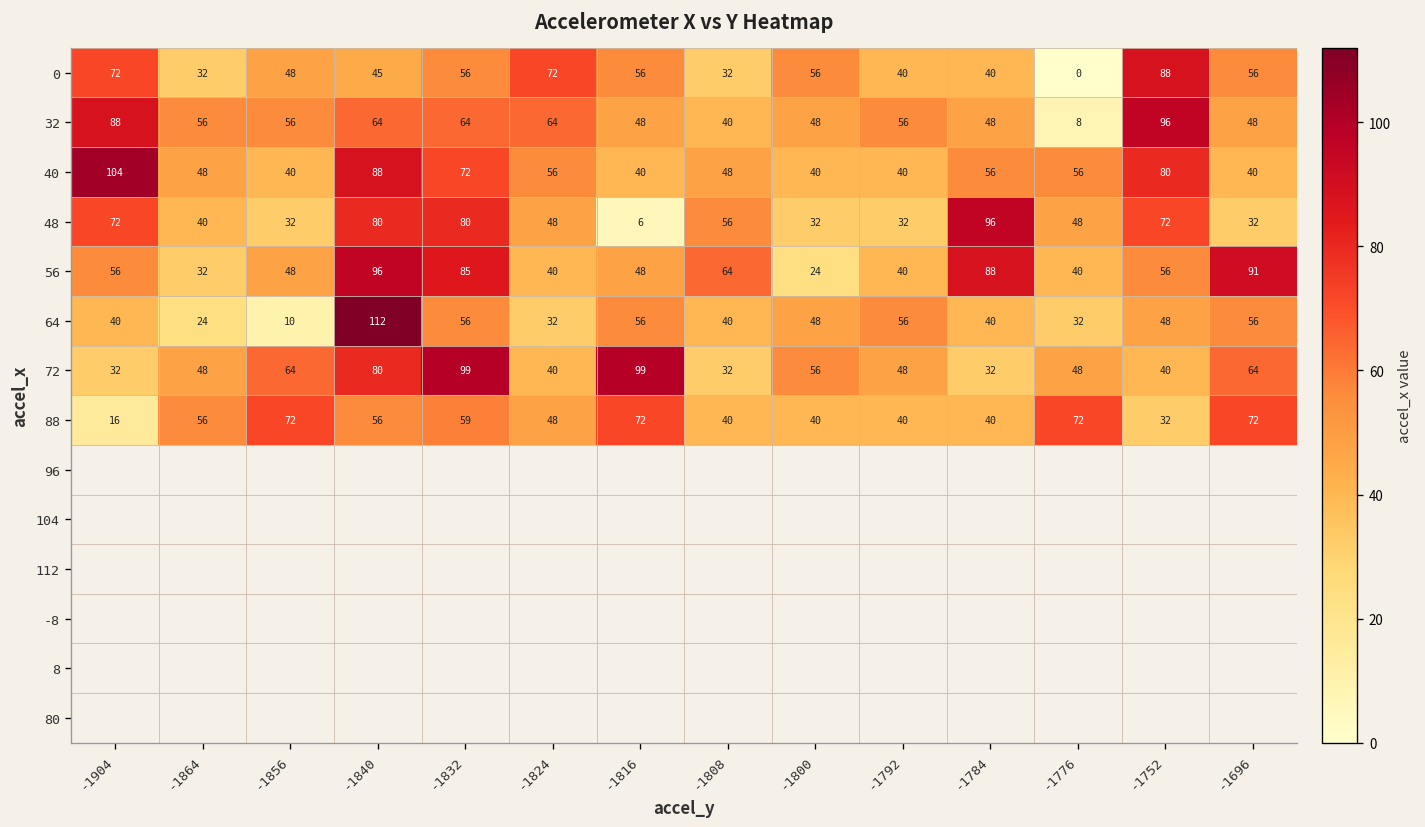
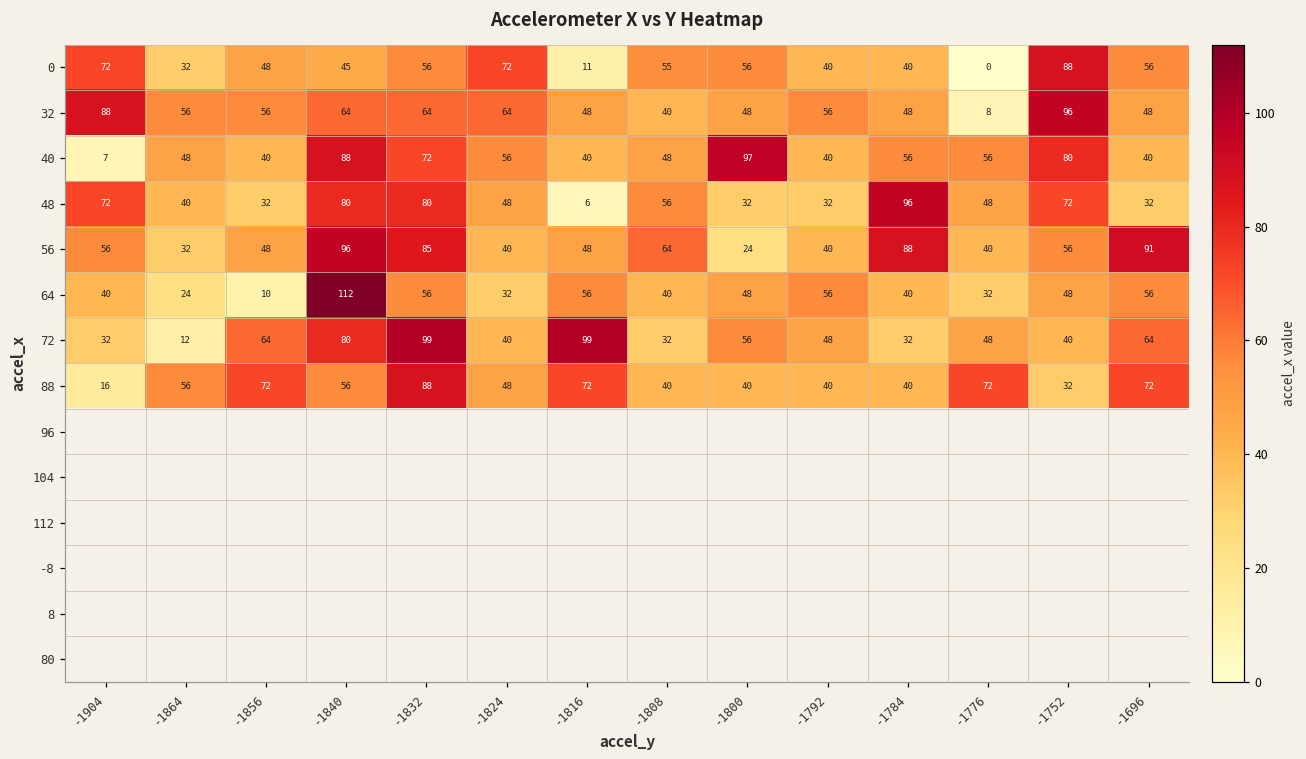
  {
    "0": {
      "-1904": 72,
      "-1864": 32,
      "-1856": 48,
      "-1840": 45,
      "-1832": 56,
      "-1824": 72,
-     "-1816": 56,
-     "-1808": 32,
+     "-1816": 11,
+     "-1808": 55,
      "-1800": 56,
      "-1792": 40,
      "-1784": 40,
      "-1776": 0,
      "-1752": 88,
      "-1696": 56
    },
    "32": {
      "-1904": 88,
      "-1864": 56,
      "-1856": 56,
      "-1840": 64,
      "-1832": 64,
      "-1824": 64,
      "-1816": 48,
      "-1808": 40,
      "-1800": 48,
      "-1792": 56,
      "-1784": 48,
      "-1776": 8,
      "-1752": 96,
      "-1696": 48
    },
    "40": {
-     "-1904": 104,
+     "-1904": 7,
      "-1864": 48,
      "-1856": 40,
      "-1840": 88,
      "-1832": 72,
      "-1824": 56,
      "-1816": 40,
      "-1808": 48,
-     "-1800": 40,
+     "-1800": 97,
      "-1792": 40,
      "-1784": 56,
      "-1776": 56,
      "-1752": 80,
      "-1696": 40
    },
    "48": {
      "-1904": 72,
      "-1864": 40,
      "-1856": 32,
      "-1840": 80,
      "-1832": 80,
      "-1824": 48,
      "-1816": 6,
      "-1808": 56,
      "-1800": 32,
      "-1792": 32,
      "-1784": 96,
      "-1776": 48,
      "-1752": 72,
      "-1696": 32
    },
    "56": {
      "-1904": 56,
      "-1864": 32,
      "-1856": 48,
      "-1840": 96,
      "-1832": 85,
      "-1824": 40,
      "-1816": 48,
      "-1808": 64,
      "-1800": 24,
      "-1792": 40,
      "-1784": 88,
      "-1776": 40,
      "-1752": 56,
      "-1696": 91
    },
    "64": {
      "-1904": 40,
      "-1864": 24,
      "-1856": 10,
      "-1840": 112,
      "-1832": 56,
      "-1824": 32,
      "-1816": 56,
      "-1808": 40,
      "-1800": 48,
      "-1792": 56,
      "-1784": 40,
      "-1776": 32,
      "-1752": 48,
      "-1696": 56
    },
    "72": {
      "-1904": 32,
-     "-1864": 48,
+     "-1864": 12,
      "-1856": 64,
      "-1840": 80,
      "-1832": 99,
      "-1824": 40,
      "-1816": 99,
      "-1808": 32,
      "-1800": 56,
      "-1792": 48,
      "-1784": 32,
      "-1776": 48,
      "-1752": 40,
      "-1696": 64
    },
    "88": {
      "-1904": 16,
      "-1864": 56,
      "-1856": 72,
      "-1840": 56,
-     "-1832": 59,
+     "-1832": 88,
      "-1824": 48,
      "-1816": 72,
      "-1808": 40,
      "-1800": 40,
      "-1792": 40,
      "-1784": 40,
      "-1776": 72,
      "-1752": 32,
      "-1696": 72
    }
  }
